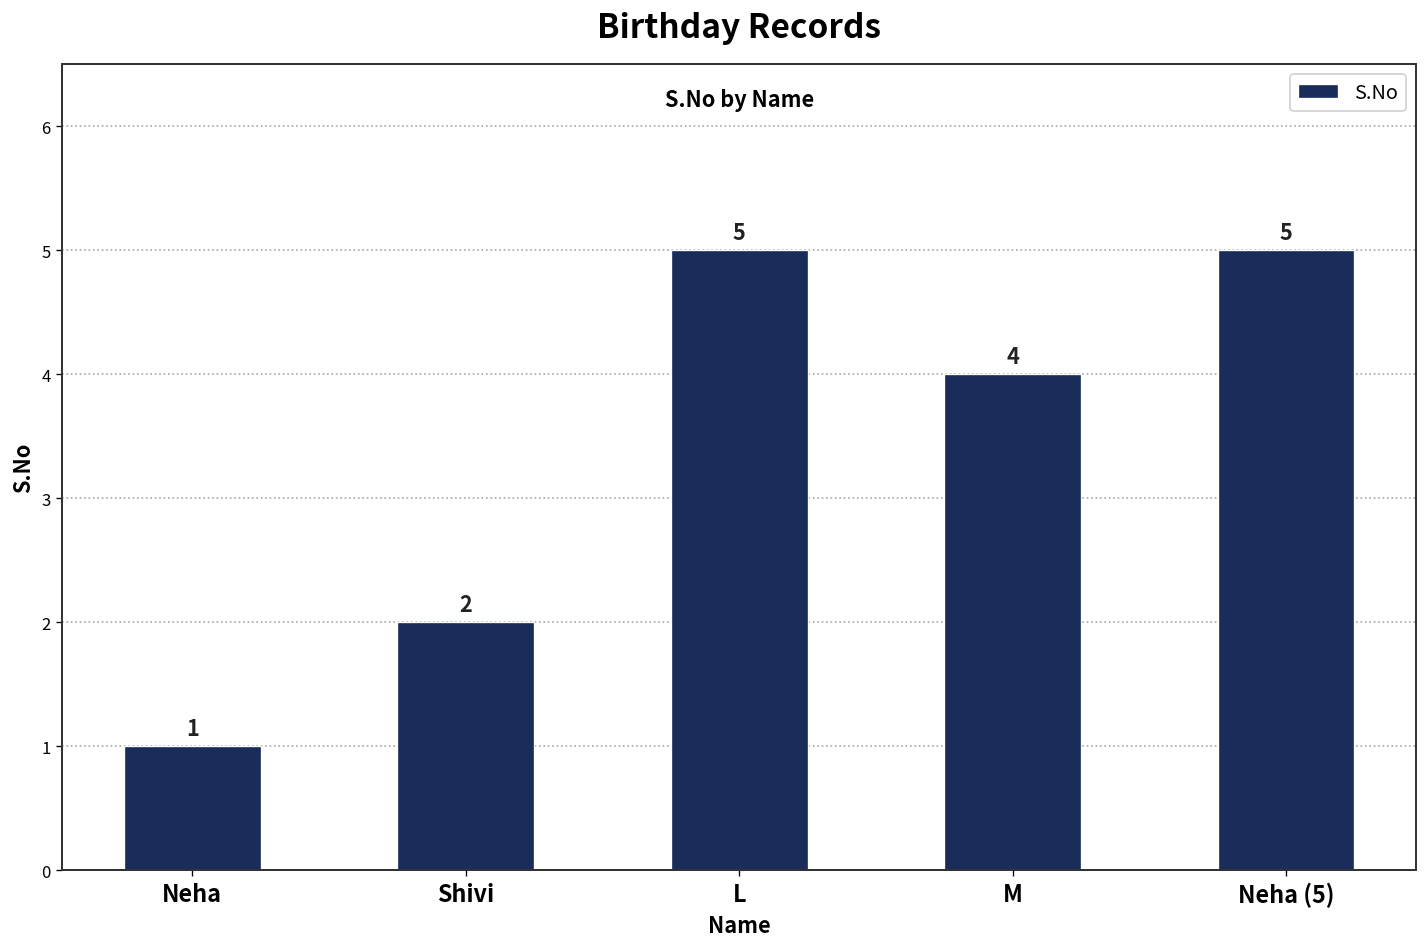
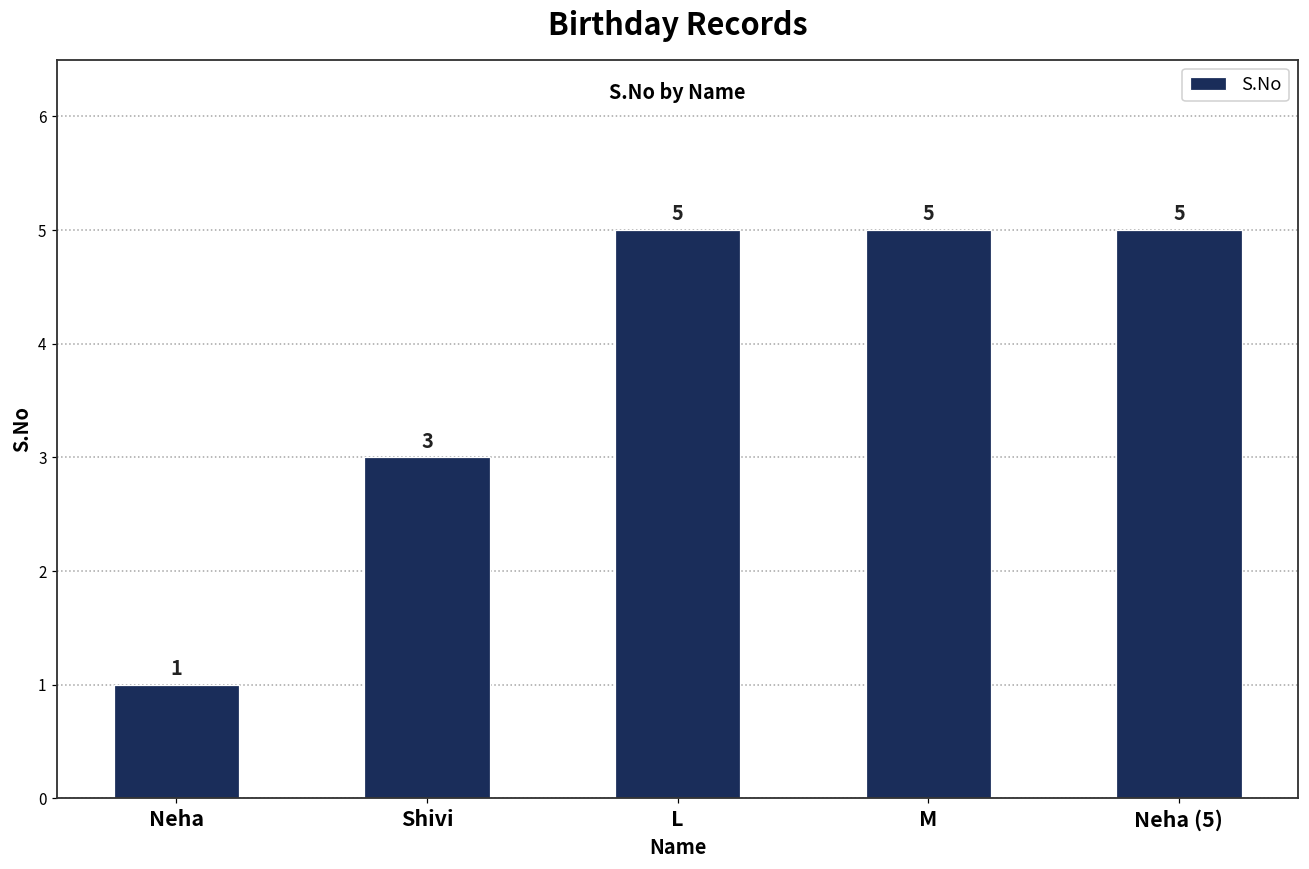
  {
    "Neha": 1,
-   "Shivi": 2,
+   "Shivi": 3,
    "L": 5,
-   "M": 4,
+   "M": 5,
    "Neha (5)": 5
  }
